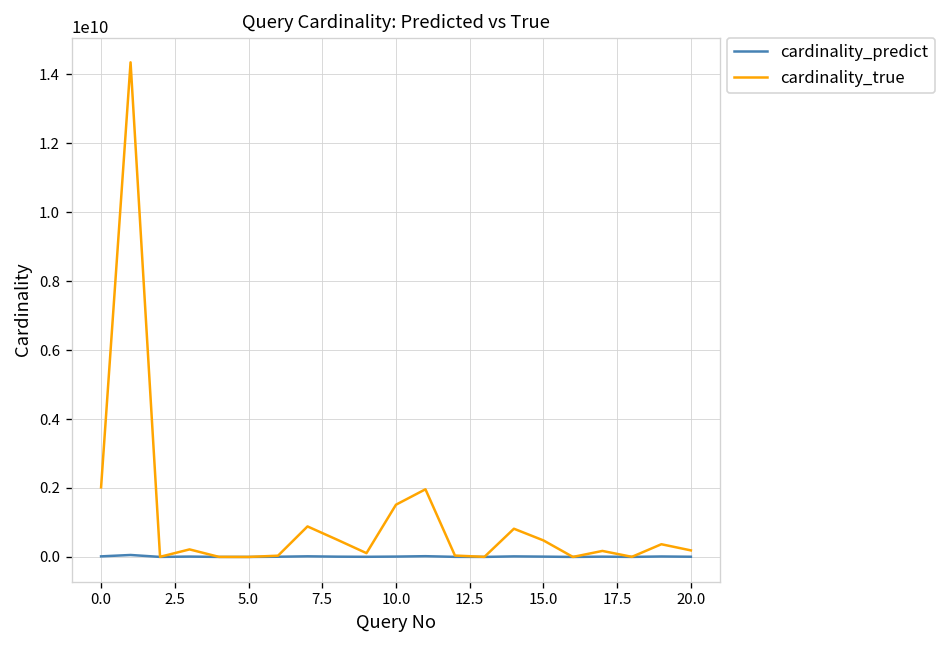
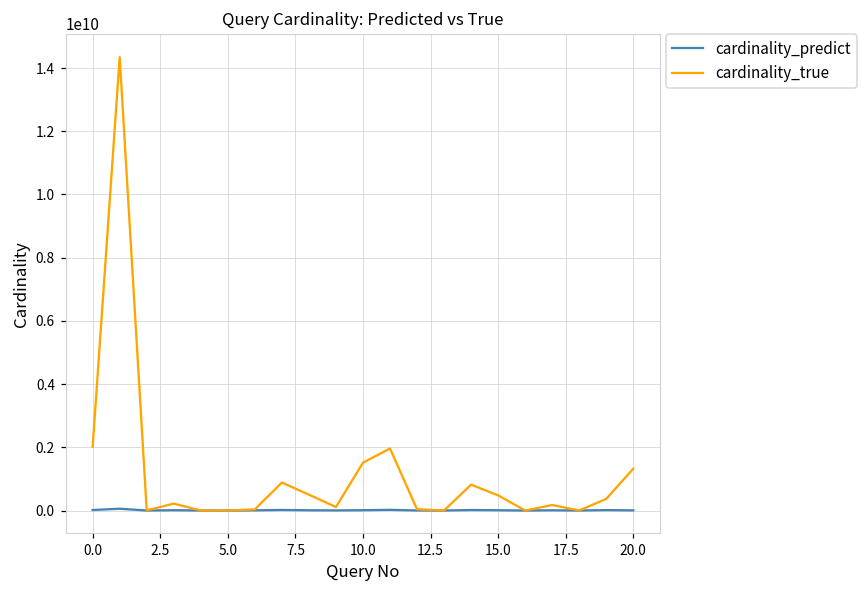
  {
    "cardinality_predict": {
      "0.0": 0,
      "10.0": 0,
      "15.0": 0,
      "20.0": 0
    },
    "cardinality_true": {
      "0.0": 2000000000,
      "10.0": 1500000000,
      "15.0": 500000000,
-     "20.0": 200000000
+     "20.0": 1300000000
    }
  }
